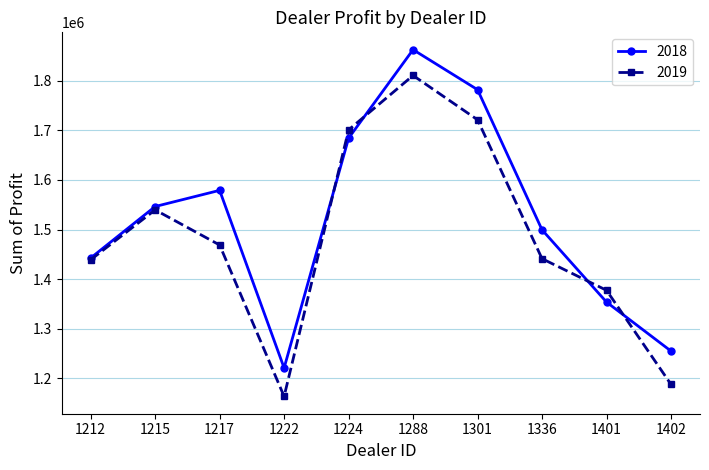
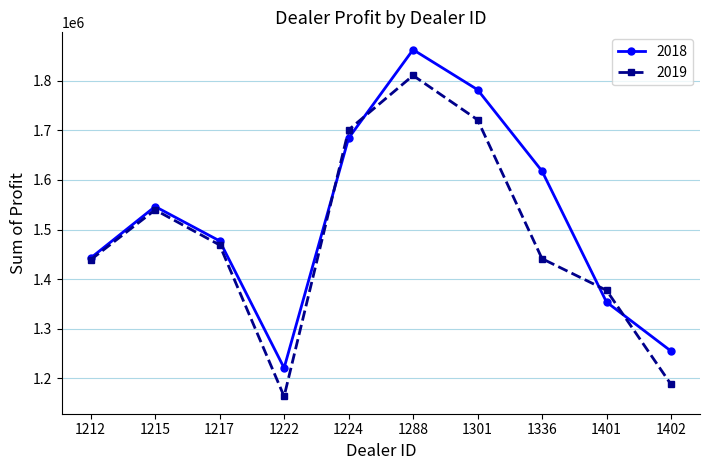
  {
    "2018": {
      "1215": 1550000,
-     "1217": 1580000,
+     "1217": 1480000,
      "1222": 1220000,
      "1224": 1680000,
      "1288": 1860000,
      "1301": 1780000,
-     "1336": 1500000,
+     "1336": 1620000,
      "1401": 1350000,
      "1402": 1250000
    },
    "2019": {
      "1215": 1540000,
      "1217": 1470000,
      "1222": 1160000,
      "1224": 1700000,
      "1288": 1810000,
      "1301": 1720000,
      "1336": 1440000,
      "1401": 1380000,
      "1402": 1190000
    }
  }
